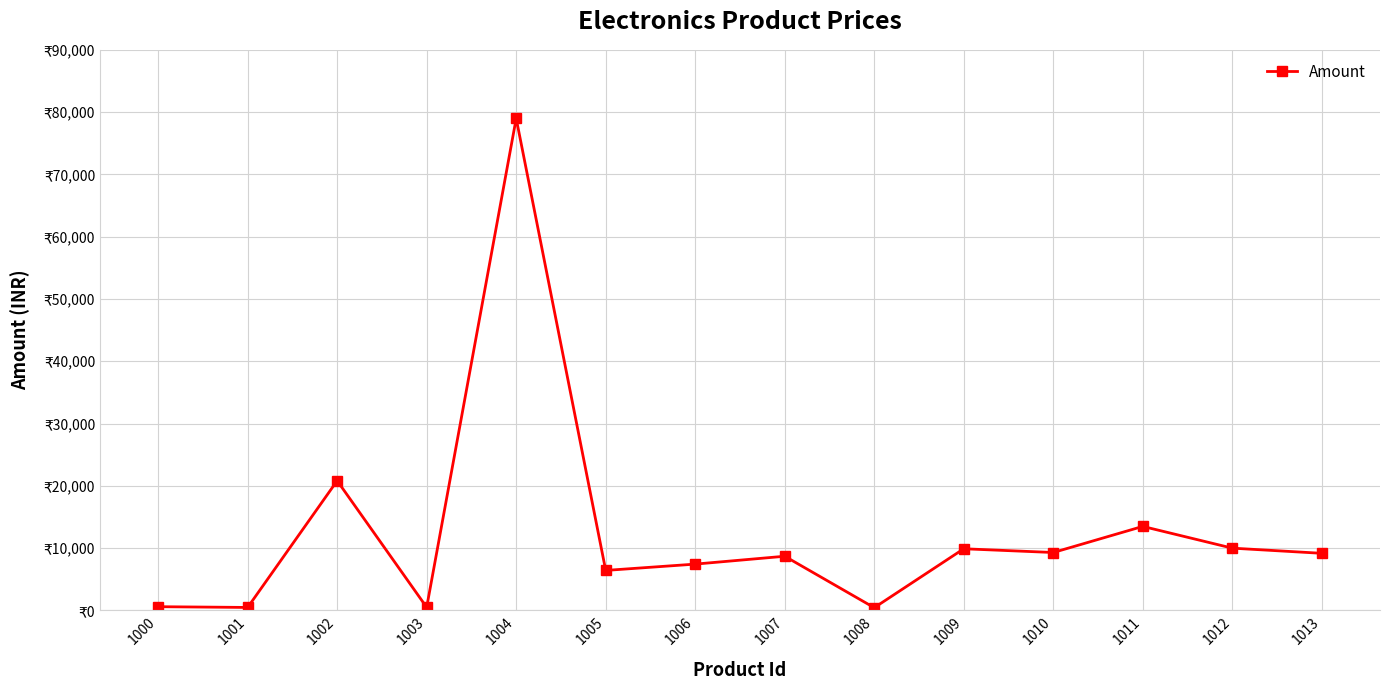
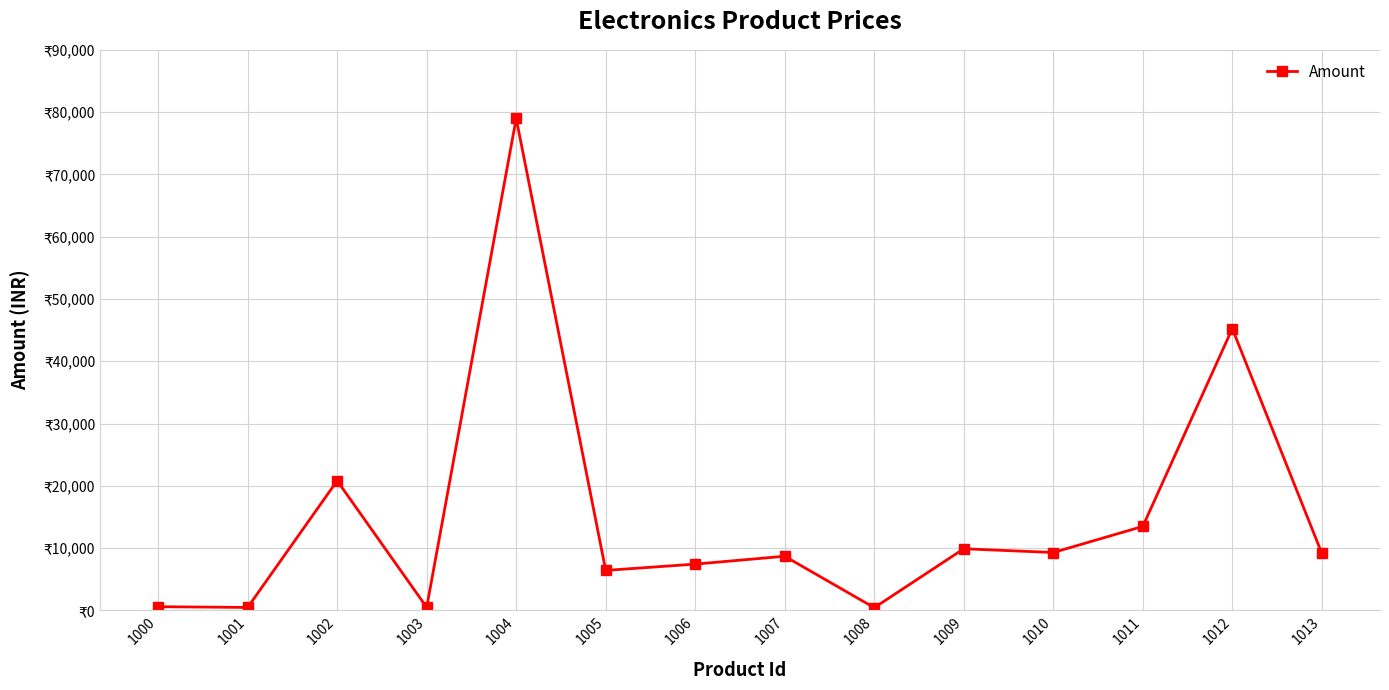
  {
    "1000": "₹1,000",
    "1001": "₹0",
    "1002": "₹21,000",
    "1003": "₹0",
    "1004": "₹79,000",
    "1005": "₹6,000",
    "1006": "₹7,000",
    "1007": "₹9,000",
    "1008": "₹0",
    "1009": "₹10,000",
    "1010": "₹9,000",
    "1011": "₹13,000",
-   "1012": "₹10,000",
+   "1012": "₹45,000",
    "1013": "₹9,000"
  }
